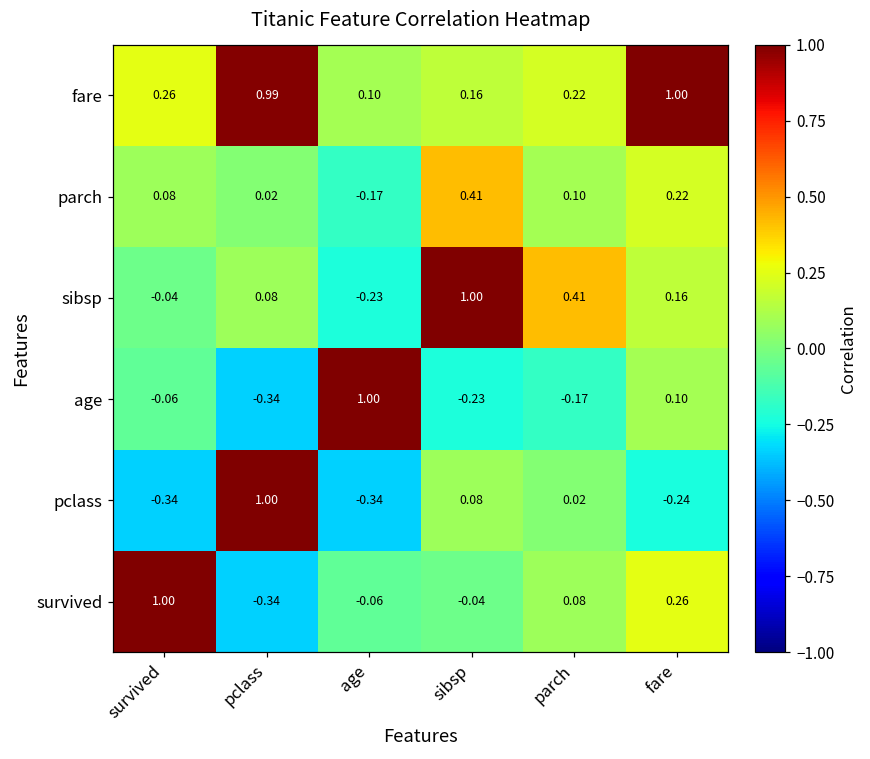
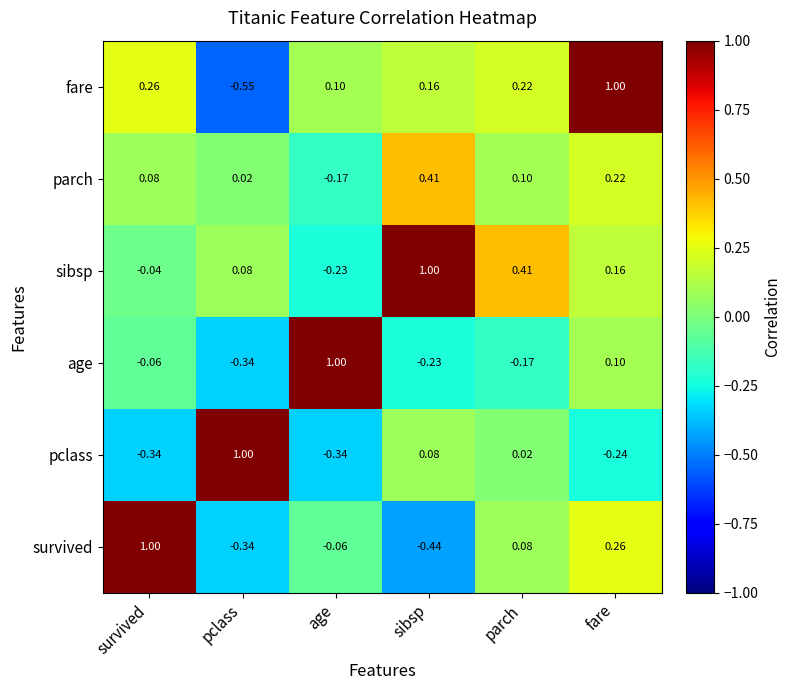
  {
    "fare": {
      "survived": 0.26,
-     "pclass": 0.99,
+     "pclass": -0.55,
      "age": 0.10,
      "sibsp": 0.16,
      "parch": 0.22,
      "fare": 1.00
    },
    "parch": {
      "survived": 0.08,
      "pclass": 0.02,
      "age": -0.17,
      "sibsp": 0.41,
      "parch": 0.10,
      "fare": 0.22
    },
    "sibsp": {
      "survived": -0.04,
      "pclass": 0.08,
      "age": -0.23,
      "sibsp": 1.00,
      "parch": 0.41,
      "fare": 0.16
    },
    "age": {
      "survived": -0.06,
      "pclass": -0.34,
      "age": 1.00,
      "sibsp": -0.23,
      "parch": -0.17,
      "fare": 0.10
    },
    "pclass": {
      "survived": -0.34,
      "pclass": 1.00,
      "age": -0.34,
      "sibsp": 0.08,
      "parch": 0.02,
      "fare": -0.24
    },
    "survived": {
      "survived": 1.00,
      "pclass": -0.34,
      "age": -0.06,
-     "sibsp": -0.04,
+     "sibsp": -0.44,
      "parch": 0.08,
      "fare": 0.26
    }
  }
